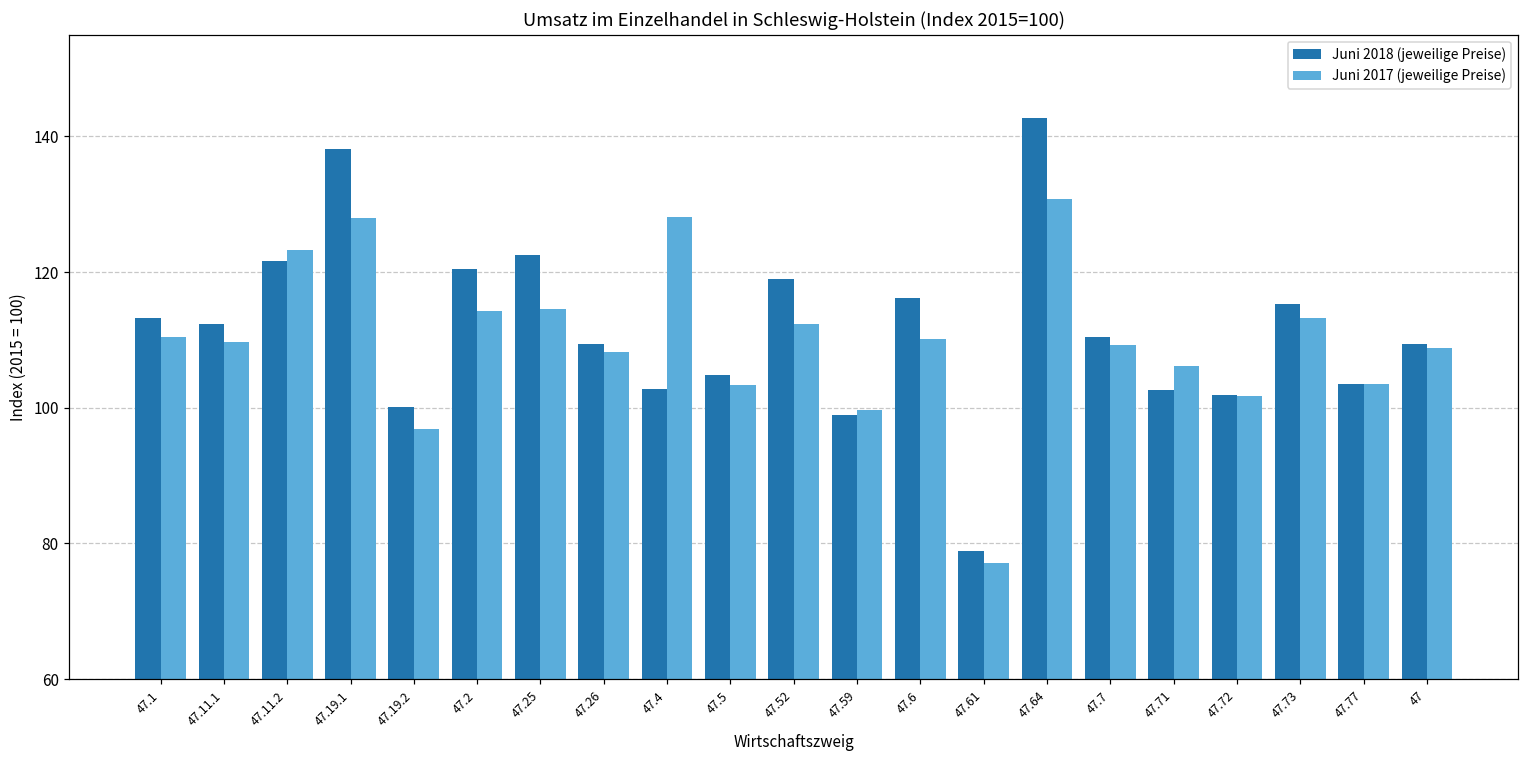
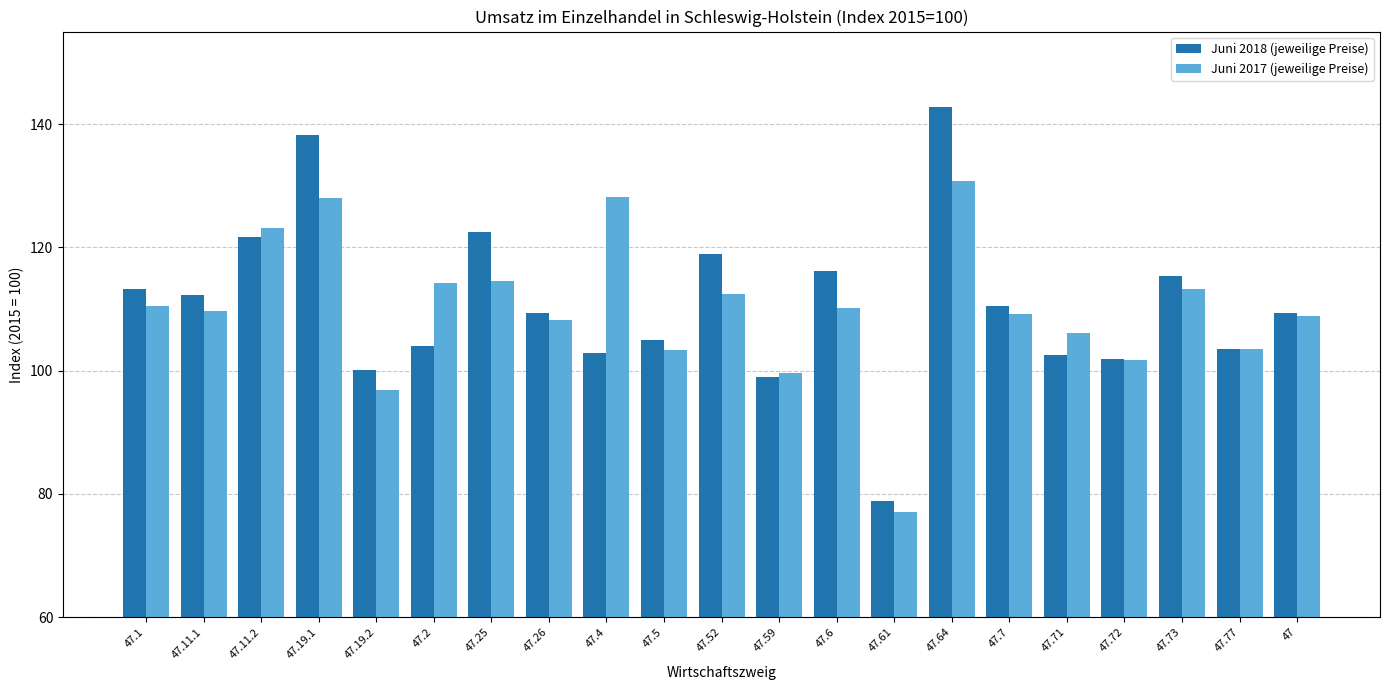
  {
    "Juni 2018 (jeweilige Preise)": {
      "47.1": 113,
      "47.11.1": 112,
      "47.11.2": 122,
      "47.19.1": 138,
      "47.19.2": 100,
-     "47.2": 120,
+     "47.2": 104,
      "47.25": 123,
      "47.26": 109,
      "47.4": 103,
      "47.5": 105,
      "47.52": 119,
      "47.59": 99,
      "47.6": 116,
      "47.61": 79,
      "47.64": 143,
      "47.7": 111,
      "47.71": 103,
      "47.72": 102,
      "47.73": 115,
      "47.77": 104,
      "47": 109
    },
    "Juni 2017 (jeweilige Preise)": {
      "47.1": 111,
      "47.11.1": 110,
      "47.11.2": 123,
      "47.19.1": 128,
      "47.19.2": 97,
      "47.2": 114,
      "47.25": 115,
      "47.26": 108,
      "47.4": 128,
      "47.5": 103,
      "47.52": 112,
      "47.59": 100,
      "47.6": 110,
      "47.61": 77,
      "47.64": 131,
      "47.7": 109,
      "47.71": 106,
      "47.72": 102,
      "47.73": 113,
      "47.77": 104,
      "47": 109
    }
  }
